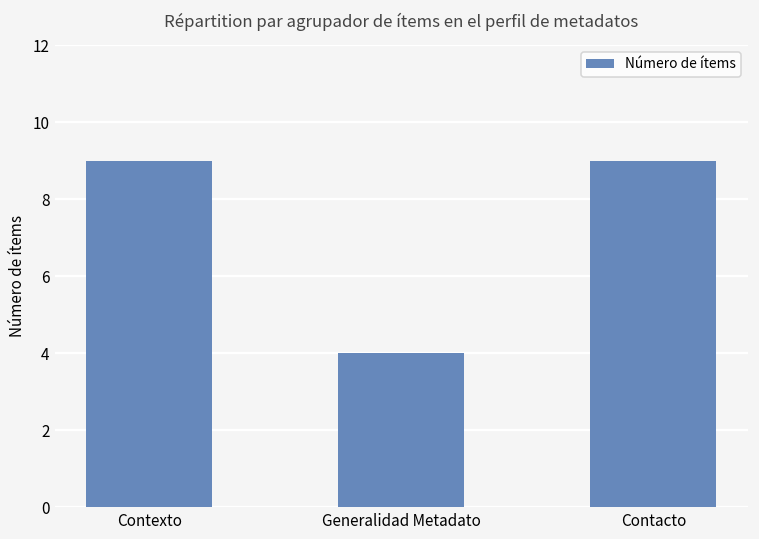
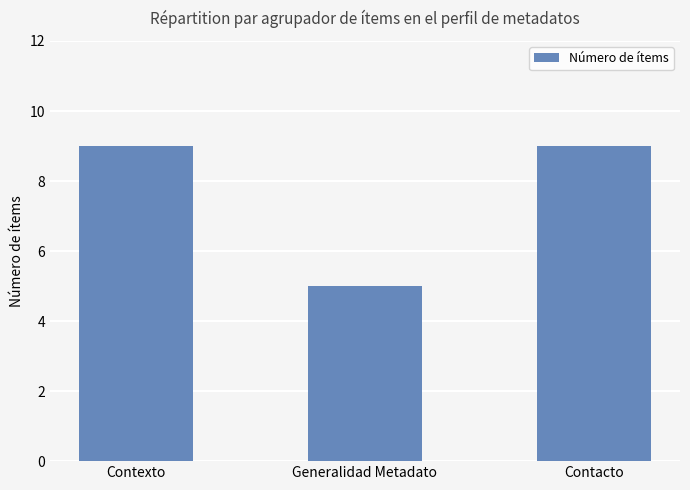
  {
    "Contexto": 9,
-   "Generalidad Metadato": 4,
+   "Generalidad Metadato": 5,
    "Contacto": 9
  }
